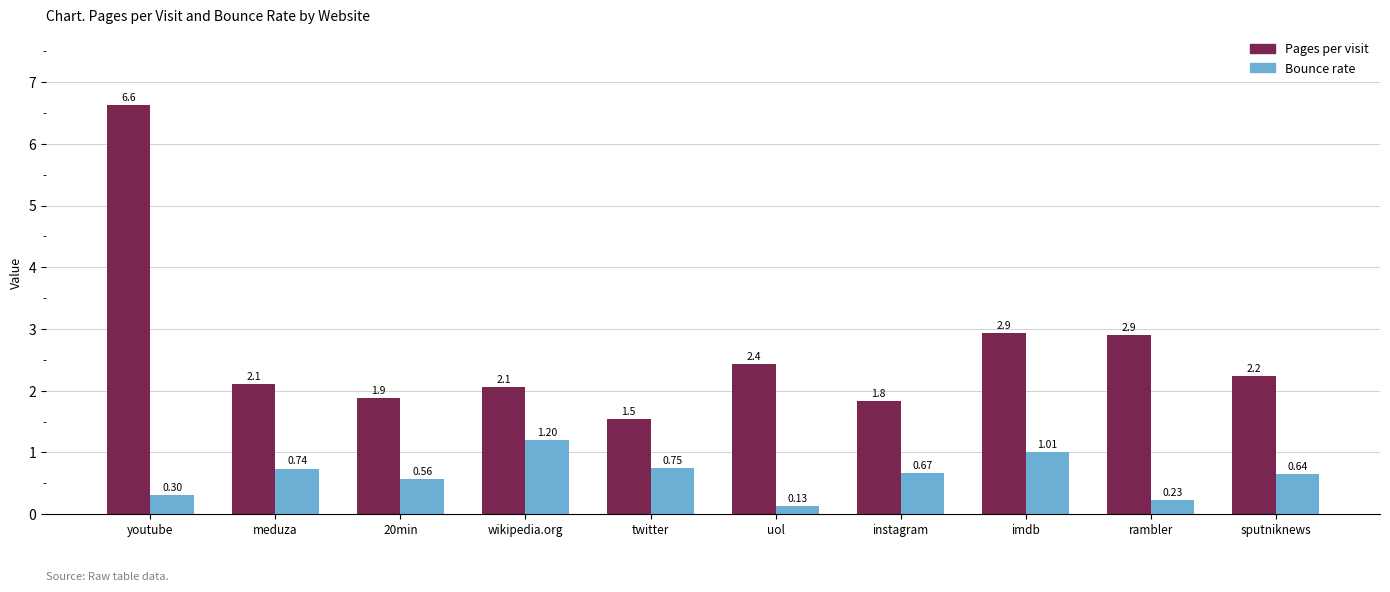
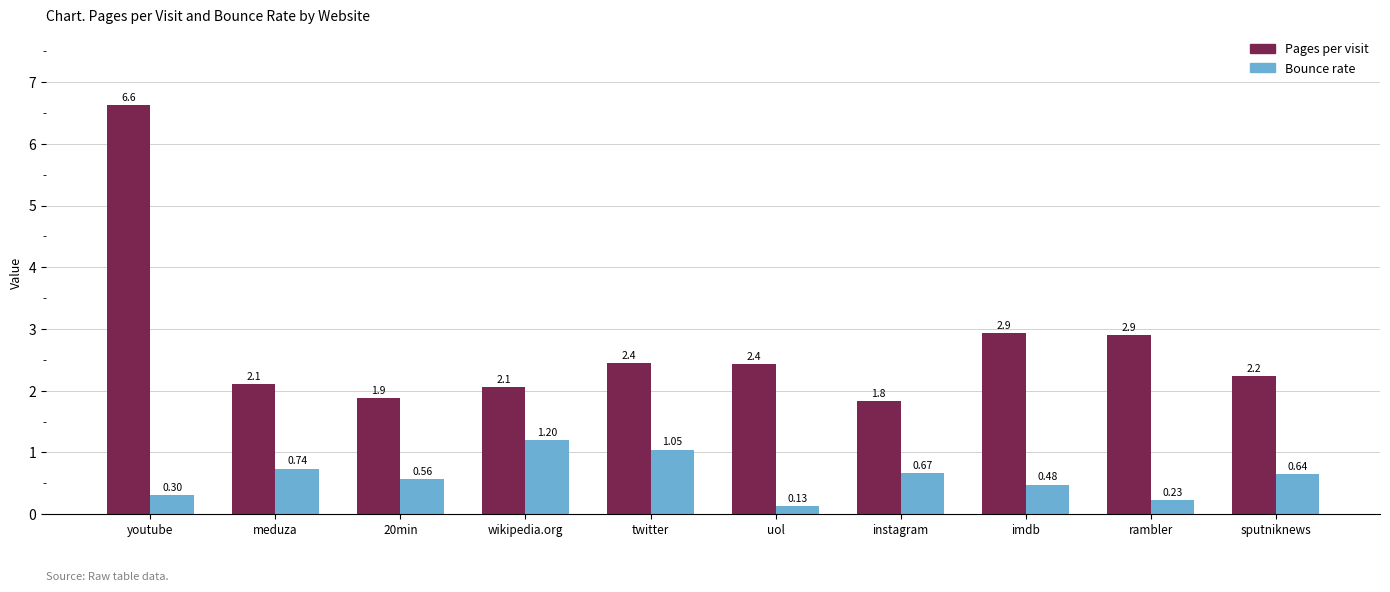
  {
    "Pages per visit": {
      "youtube": 6.6,
      "meduza": 2.1,
      "20min": 1.9,
      "wikipedia.org": 2.1,
-     "twitter": 1.5,
+     "twitter": 2.4,
      "uol": 2.4,
      "instagram": 1.8,
      "imdb": 2.9,
      "rambler": 2.9,
      "sputniknews": 2.2
    },
    "Bounce rate": {
      "youtube": 0.30,
      "meduza": 0.74,
      "20min": 0.56,
      "wikipedia.org": 1.20,
-     "twitter": 0.75,
+     "twitter": 1.05,
      "uol": 0.13,
      "instagram": 0.67,
-     "imdb": 1.01,
+     "imdb": 0.48,
      "rambler": 0.23,
      "sputniknews": 0.64
    }
  }
